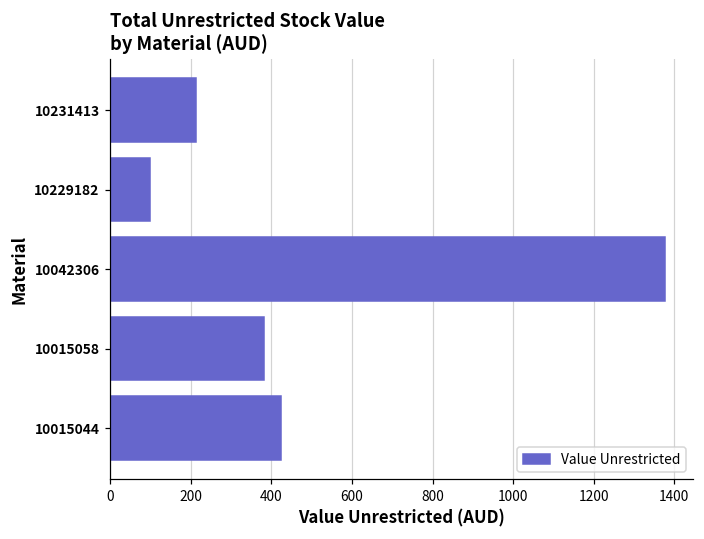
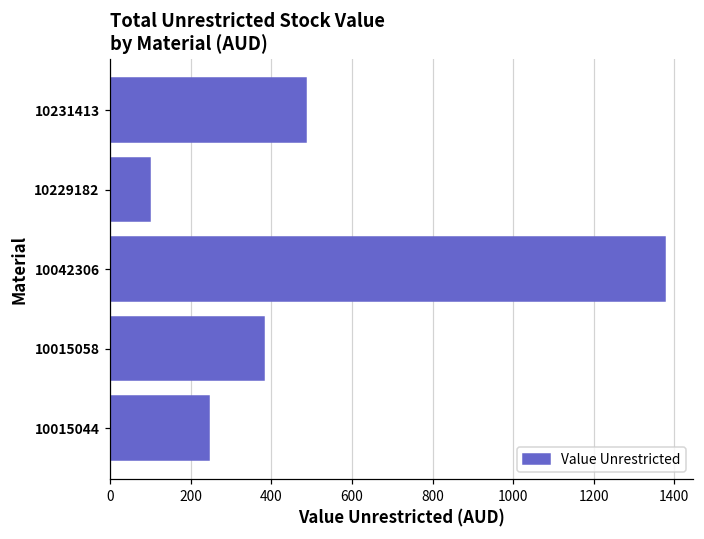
  {
-   "10231413": 210,
+   "10231413": 490,
    "10229182": 100,
    "10042306": 1380,
    "10015058": 380,
-   "10015044": 420
+   "10015044": 240
  }
